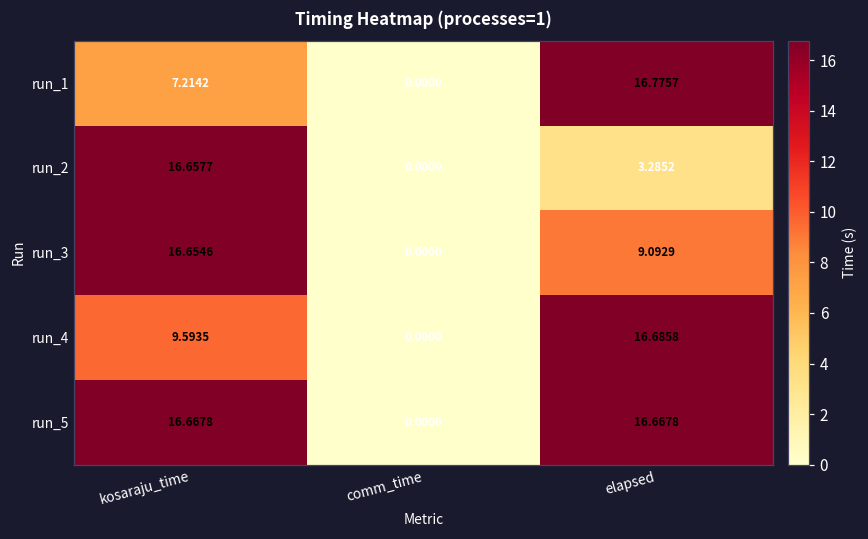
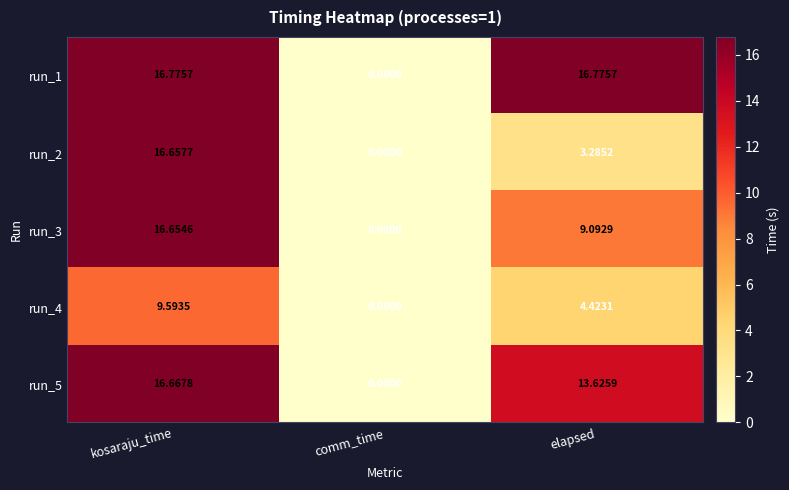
  {
    "run_1": {
-     "kosaraju_time": 7.2142,
+     "kosaraju_time": 16.7757,
      "comm_time": 0.0000,
      "elapsed": 16.7757
    },
    "run_2": {
      "kosaraju_time": 16.6577,
      "comm_time": 0.0000,
      "elapsed": 3.2852
    },
    "run_3": {
      "kosaraju_time": 16.6546,
      "comm_time": 0.0000,
      "elapsed": 9.0929
    },
    "run_4": {
      "kosaraju_time": 9.5935,
      "comm_time": 0.0000,
-     "elapsed": 16.6858
+     "elapsed": 4.4231
    },
    "run_5": {
      "kosaraju_time": 16.6678,
      "comm_time": 0.0000,
-     "elapsed": 16.6678
+     "elapsed": 13.6259
    }
  }
